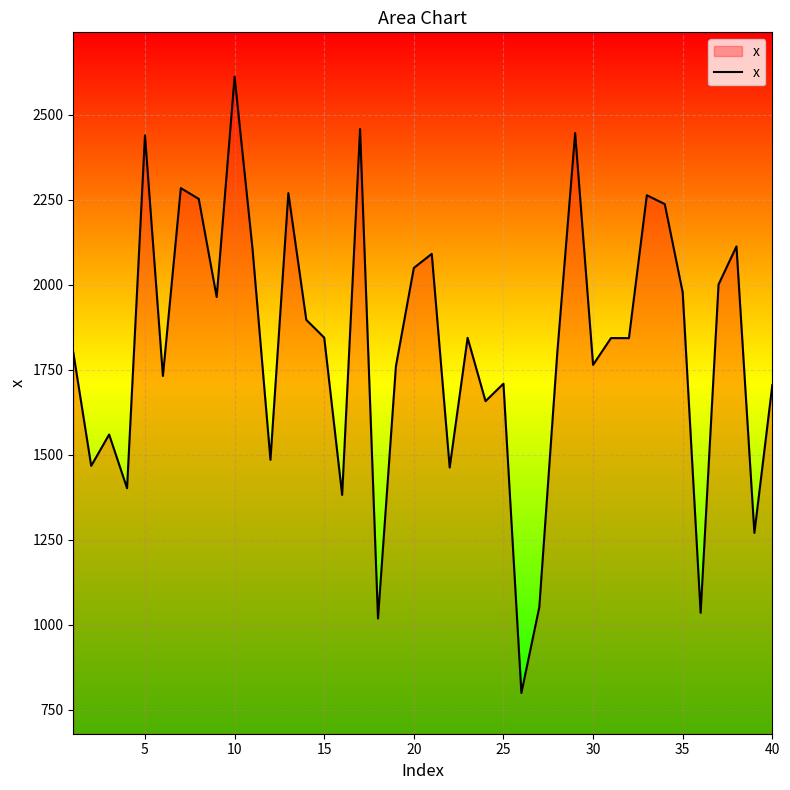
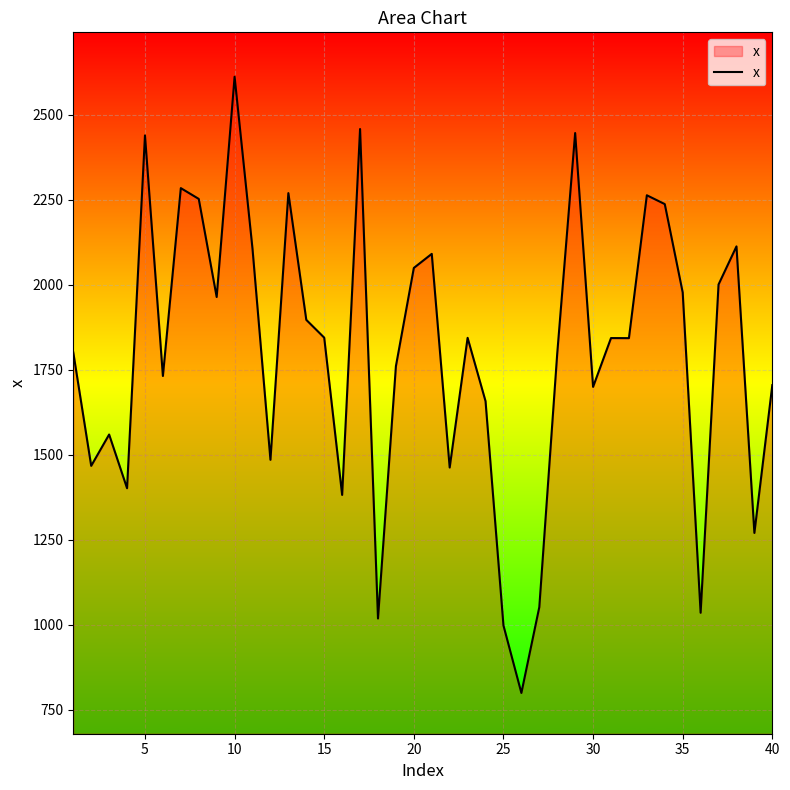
  {
    "5": 2440,
    "10": 2610,
    "15": 1840,
    "20": 2050,
-   "25": 1710,
-   "30": 1760,
+   "25": 1000,
+   "30": 1700,
    "35": 1980,
    "40": 1700
  }
